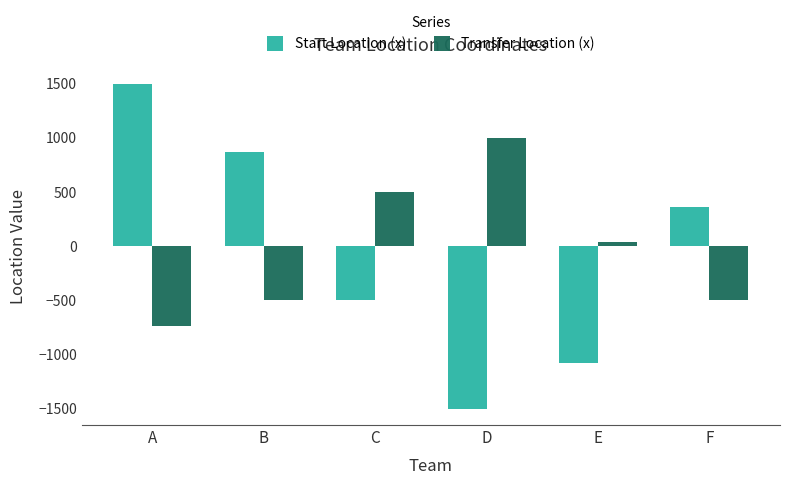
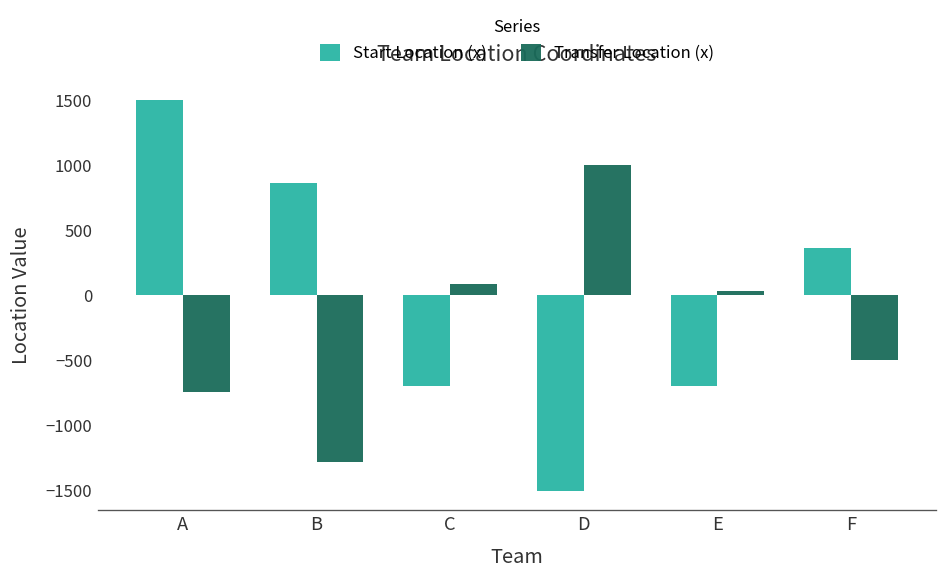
  {
    "Start Location (x)": {
      "A": 1500,
      "B": 870,
-     "C": -490,
+     "C": -700,
      "D": -1500,
-     "E": -1080,
+     "E": -700,
      "F": 360
    },
    "Transfer Location (x)": {
      "A": -740,
-     "B": -500,
-     "C": 500,
+     "B": -1280,
+     "C": 90,
      "D": 1000,
      "E": 40,
      "F": -500
    }
  }
